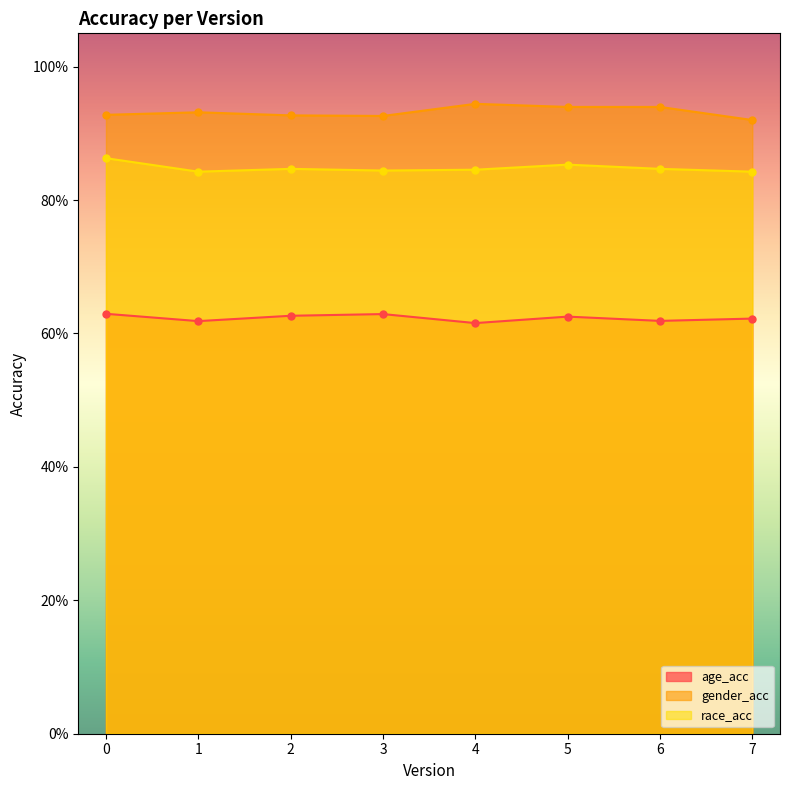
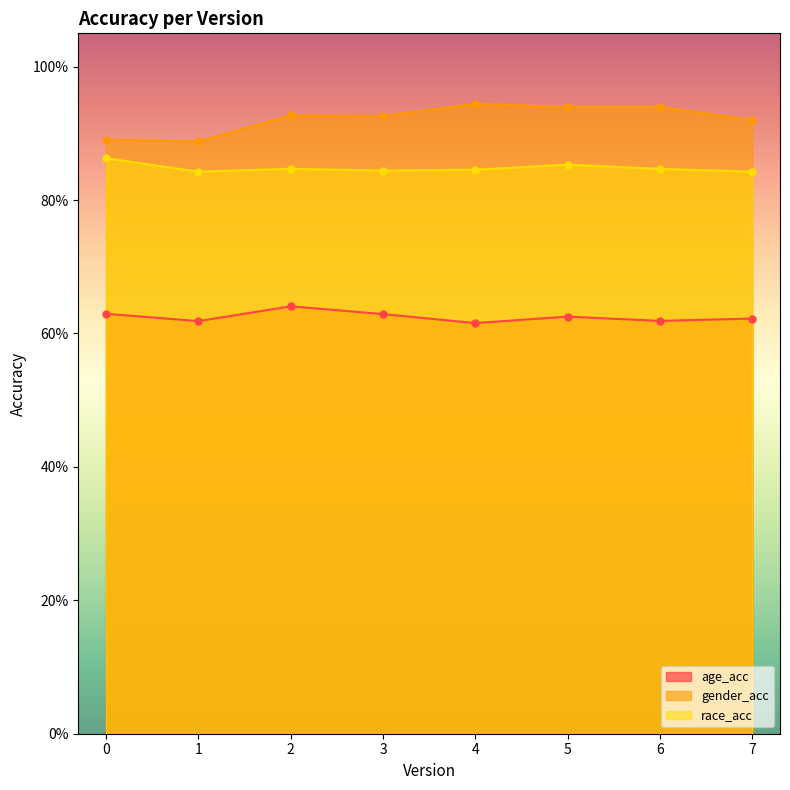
  {
    "age_acc": {
      "0": "63%",
      "1": "62%",
-     "2": "63%",
+     "2": "64%",
      "3": "63%",
      "4": "62%",
      "5": "63%",
      "6": "62%",
      "7": "62%"
    },
    "gender_acc": {
-     "0": "93%",
-     "1": "93%",
+     "0": "89%",
+     "1": "89%",
      "2": "93%",
      "3": "93%",
      "4": "94%",
      "5": "94%",
      "6": "94%",
      "7": "92%"
    },
    "race_acc": {
      "0": "86%",
      "1": "84%",
      "2": "85%",
      "3": "84%",
      "4": "85%",
      "5": "85%",
      "6": "85%",
      "7": "84%"
    }
  }
